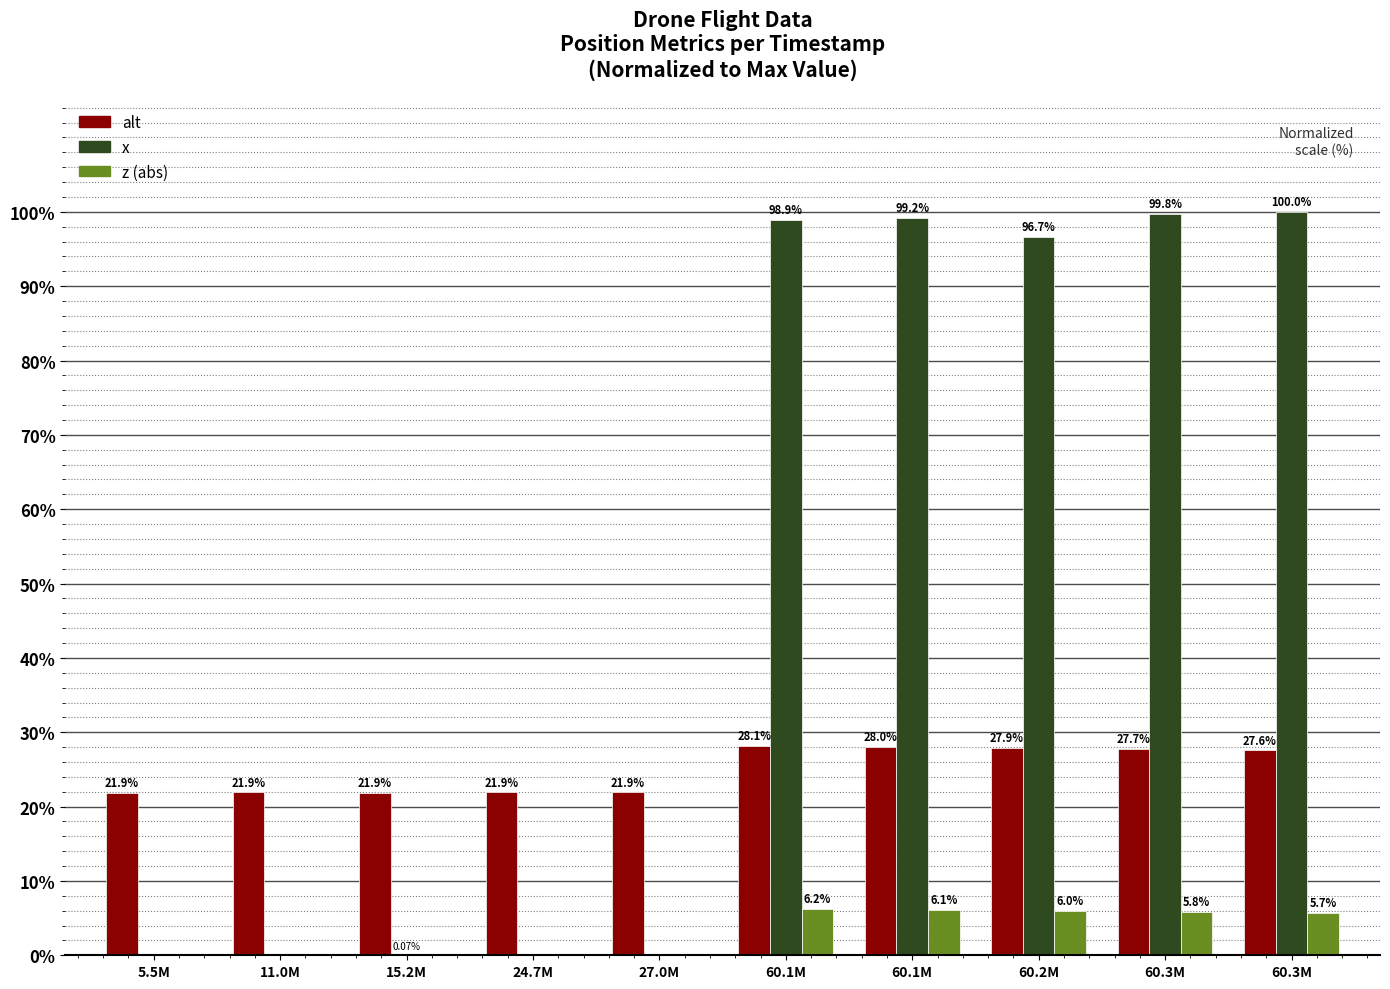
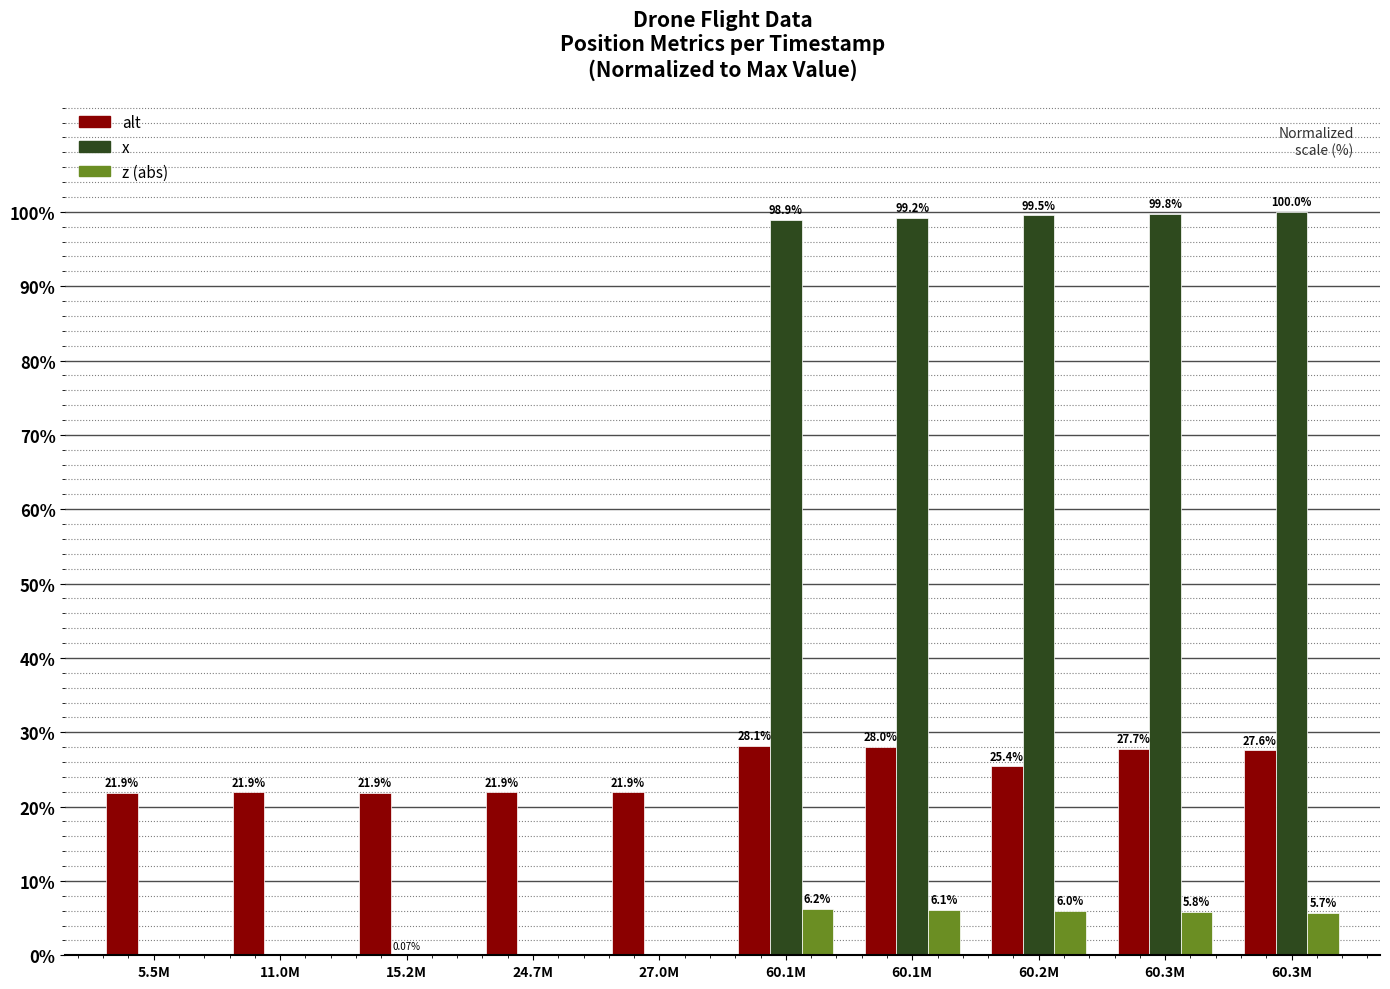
  {
    "alt": {
      "5.5M": "21.9%",
      "11.0M": "21.9%",
      "15.2M": "21.9%",
      "24.7M": "21.9%",
      "27.0M": "21.9%",
-     "60.2M": "27.9%"
+     "60.2M": "25.4%"
    },
    "x": {
      "15.2M": "0.07%",
-     "60.2M": "96.7%"
+     "60.2M": "99.5%"
    },
    "z (abs)": {
      "60.2M": "6.0%"
    }
  }
